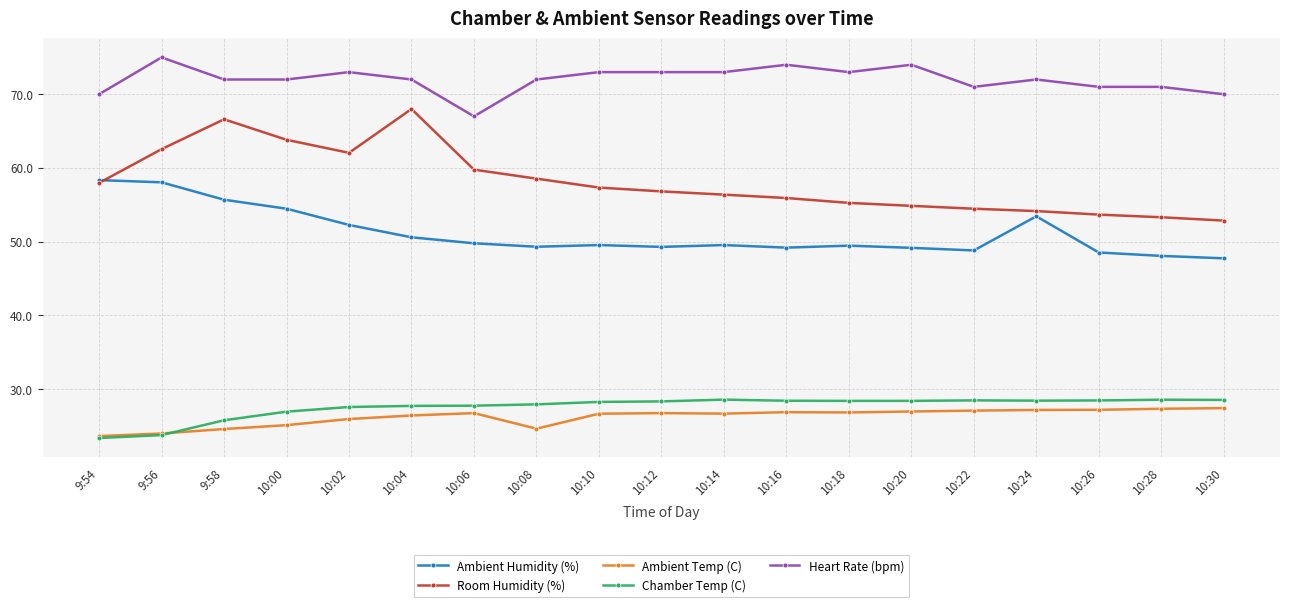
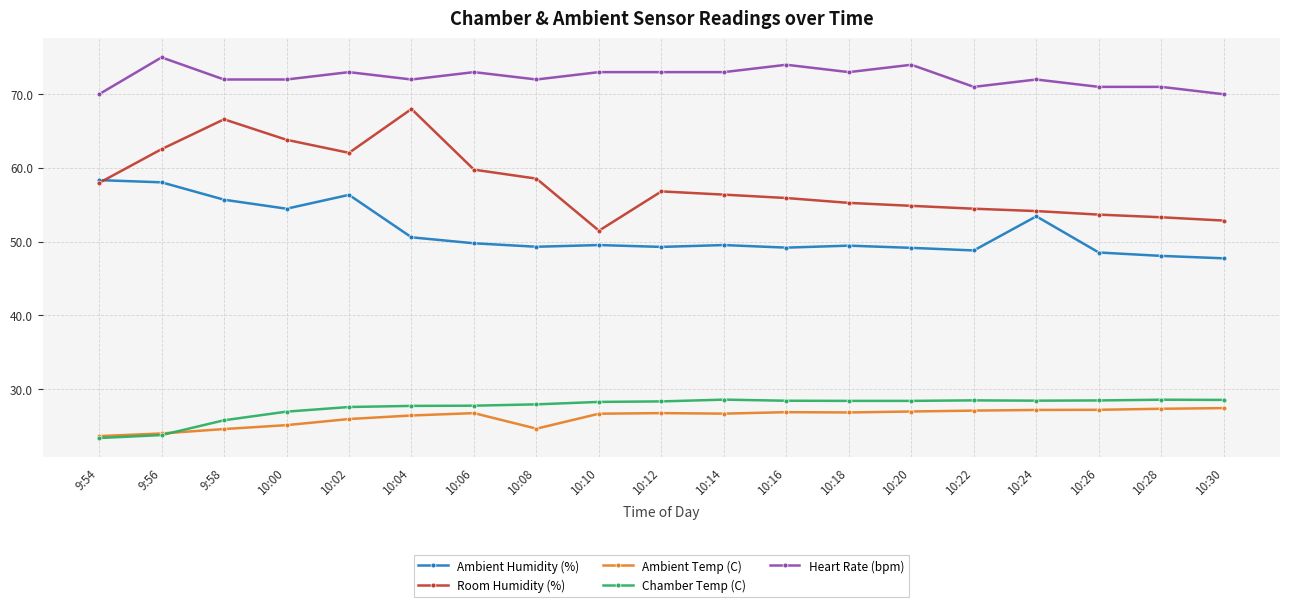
  {
    "Ambient Humidity (%)": {
      "9:54": 58,
      "9:56": 58,
      "9:58": 56,
      "10:00": 54,
-     "10:02": 52,
+     "10:02": 56,
      "10:04": 51,
      "10:06": 50,
      "10:08": 49,
      "10:10": 50,
      "10:12": 49,
      "10:14": 50,
      "10:16": 49,
      "10:18": 49,
      "10:20": 49,
      "10:22": 49,
      "10:24": 53,
      "10:26": 49,
      "10:28": 48,
      "10:30": 48
    },
    "Room Humidity (%)": {
      "9:54": 58,
      "9:56": 63,
      "9:58": 67,
      "10:00": 64,
      "10:02": 62,
      "10:04": 68,
      "10:06": 60,
      "10:08": 59,
-     "10:10": 57,
+     "10:10": 51,
      "10:12": 57,
      "10:14": 56,
      "10:16": 56,
      "10:18": 55,
      "10:20": 55,
      "10:22": 54,
      "10:24": 54,
      "10:26": 54,
      "10:28": 53,
      "10:30": 53
    },
    "Ambient Temp (C)": {
      "9:58": 25,
      "10:00": 25,
      "10:02": 26,
      "10:04": 26,
      "10:06": 27,
      "10:08": 25,
      "10:10": 27,
      "10:12": 27,
      "10:14": 27,
      "10:16": 27,
      "10:18": 27,
      "10:20": 27,
      "10:22": 27,
      "10:24": 27,
      "10:26": 27,
      "10:28": 27,
      "10:30": 27
    },
    "Chamber Temp (C)": {
      "9:58": 26,
      "10:00": 27,
      "10:02": 28,
      "10:04": 28,
      "10:06": 28,
      "10:08": 28,
      "10:10": 28,
      "10:12": 28,
      "10:14": 29,
      "10:16": 28,
      "10:18": 28,
      "10:20": 28,
      "10:22": 28,
      "10:24": 28,
      "10:26": 28,
      "10:28": 29,
      "10:30": 29
    },
    "Heart Rate (bpm)": {
      "9:54": 70,
      "9:56": 75,
      "9:58": 72,
      "10:00": 72,
      "10:02": 73,
      "10:04": 72,
-     "10:06": 67,
+     "10:06": 73,
      "10:08": 72,
      "10:10": 73,
      "10:12": 73,
      "10:14": 73,
      "10:16": 74,
      "10:18": 73,
      "10:20": 74,
      "10:22": 71,
      "10:24": 72,
      "10:26": 71,
      "10:28": 71,
      "10:30": 70
    }
  }
